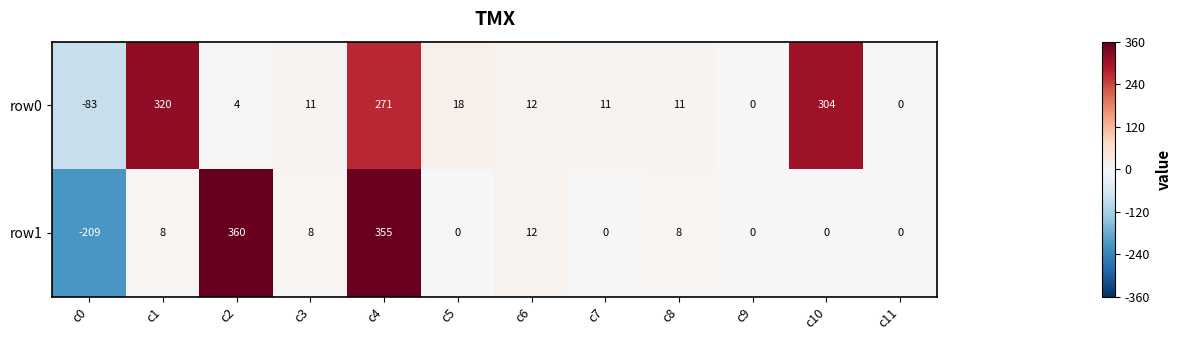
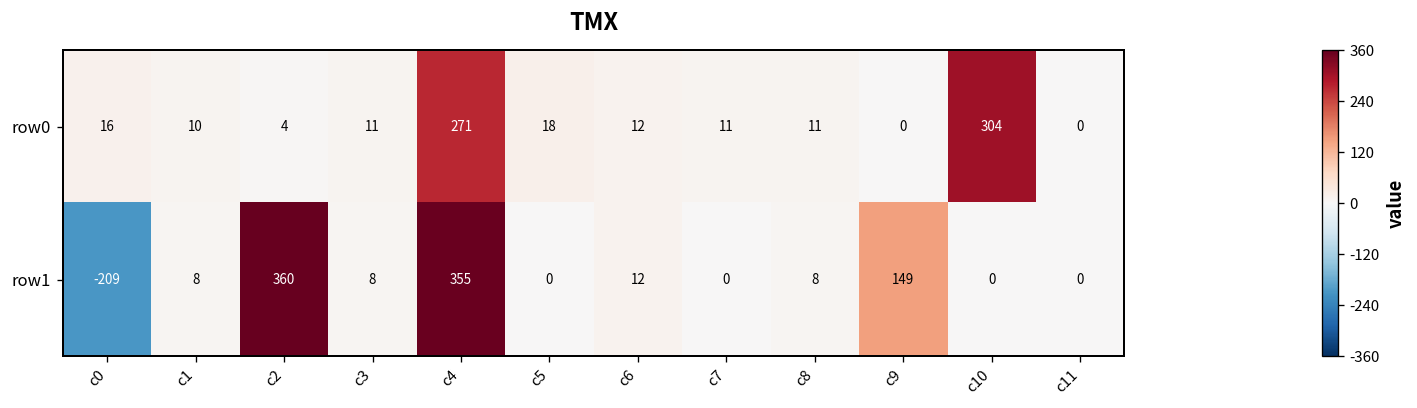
  {
    "row0": {
-     "c0": -83,
-     "c1": 320,
+     "c0": 16,
+     "c1": 10,
      "c2": 4,
      "c3": 11,
      "c4": 271,
      "c5": 18,
      "c6": 12,
      "c7": 11,
      "c8": 11,
      "c9": 0,
      "c10": 304,
      "c11": 0
    },
    "row1": {
      "c0": -209,
      "c1": 8,
      "c2": 360,
      "c3": 8,
      "c4": 355,
      "c5": 0,
      "c6": 12,
      "c7": 0,
      "c8": 8,
-     "c9": 0,
+     "c9": 149,
      "c10": 0,
      "c11": 0
    }
  }
